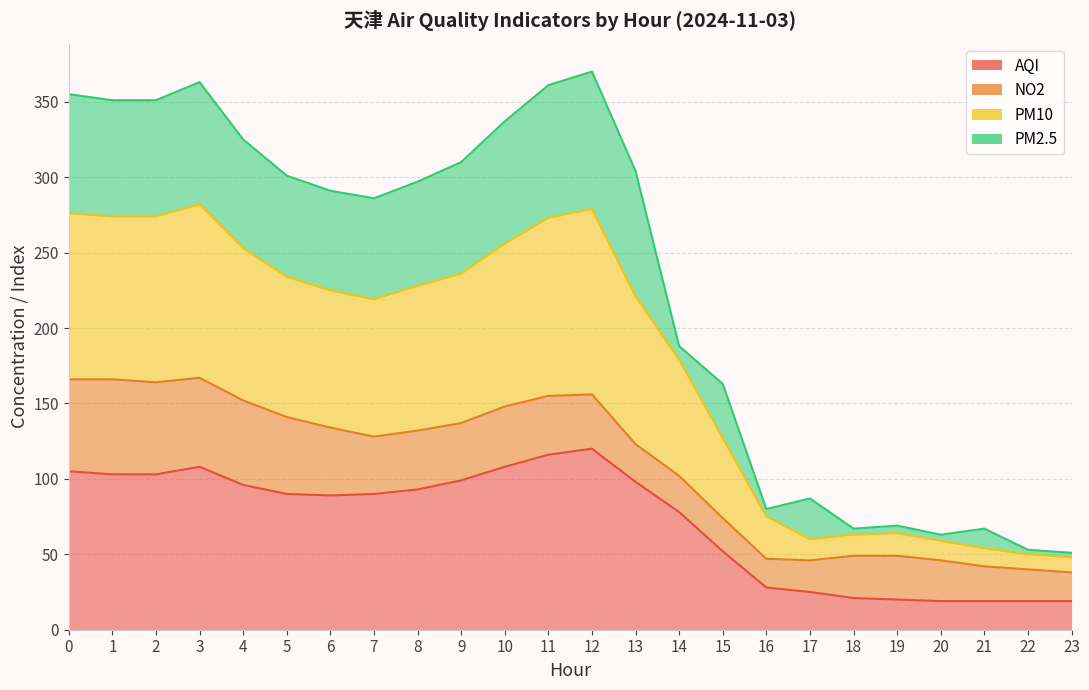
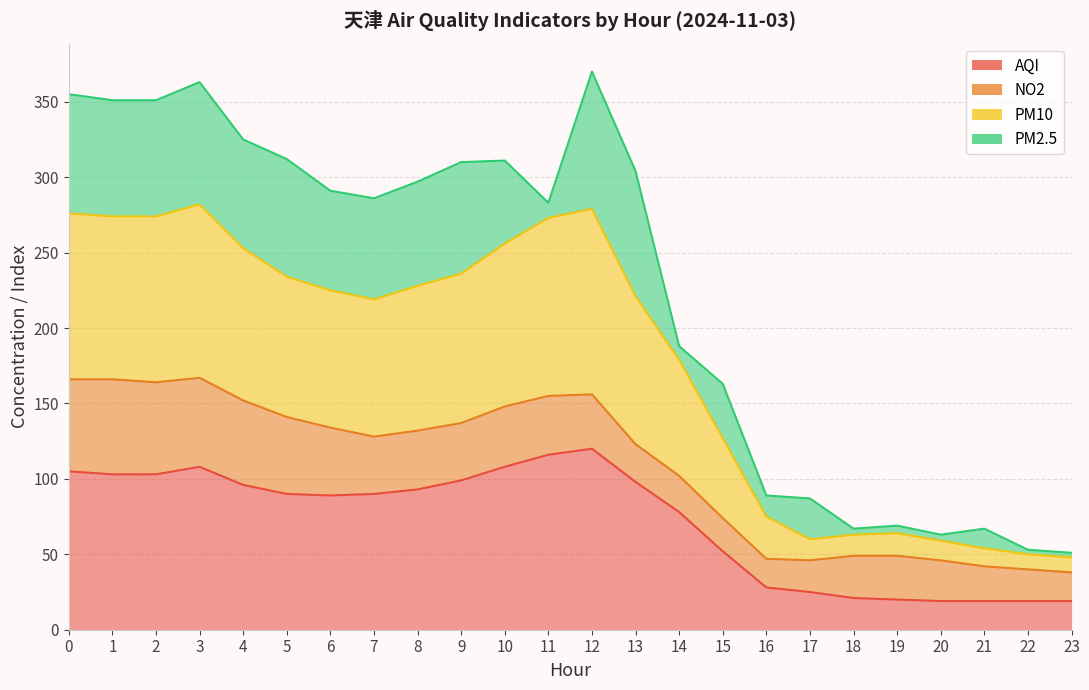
  {
    "PM2.5": {
      "0": 79,
      "1": 77,
      "2": 77,
      "3": 81,
      "4": 72,
-     "5": 67,
+     "5": 78,
      "6": 66,
      "7": 67,
      "8": 69,
      "9": 74,
-     "10": 81,
-     "11": 88,
+     "10": 55,
+     "11": 10,
      "12": 91,
      "13": 83,
      "14": 9,
      "15": 36,
-     "16": 5,
+     "16": 14,
      "17": 27,
      "18": 4,
      "19": 5,
      "20": 4,
      "21": 13,
      "22": 3,
      "23": 3
    }
  }
